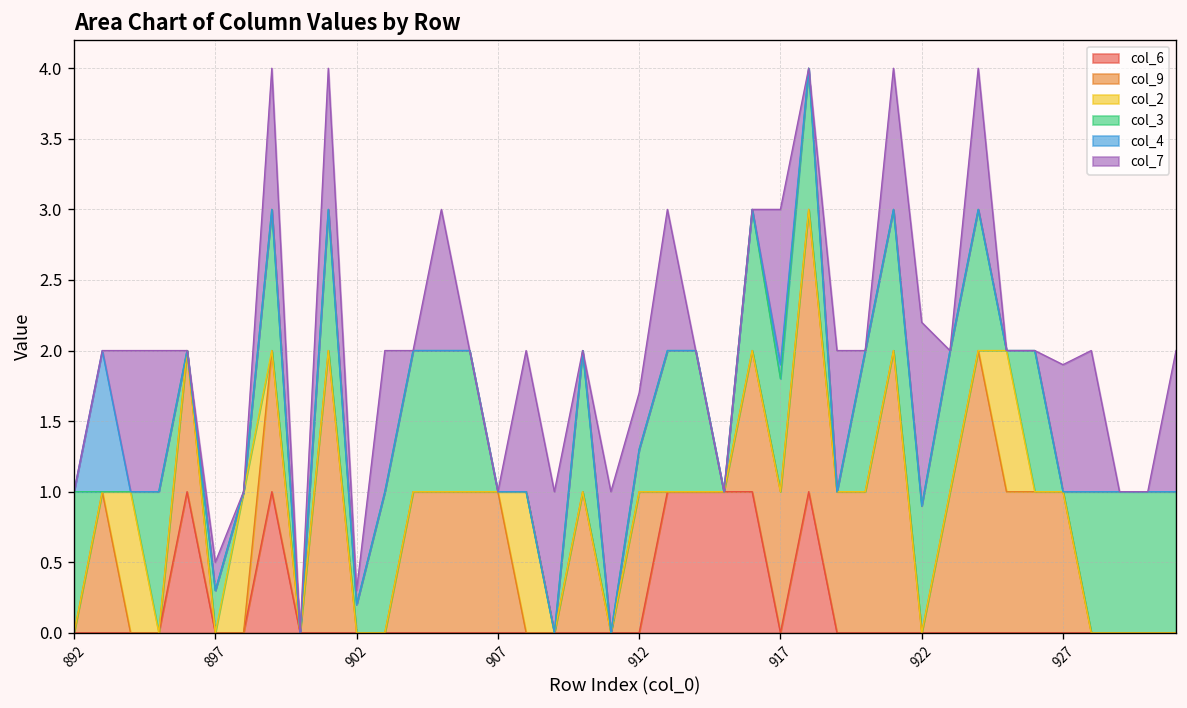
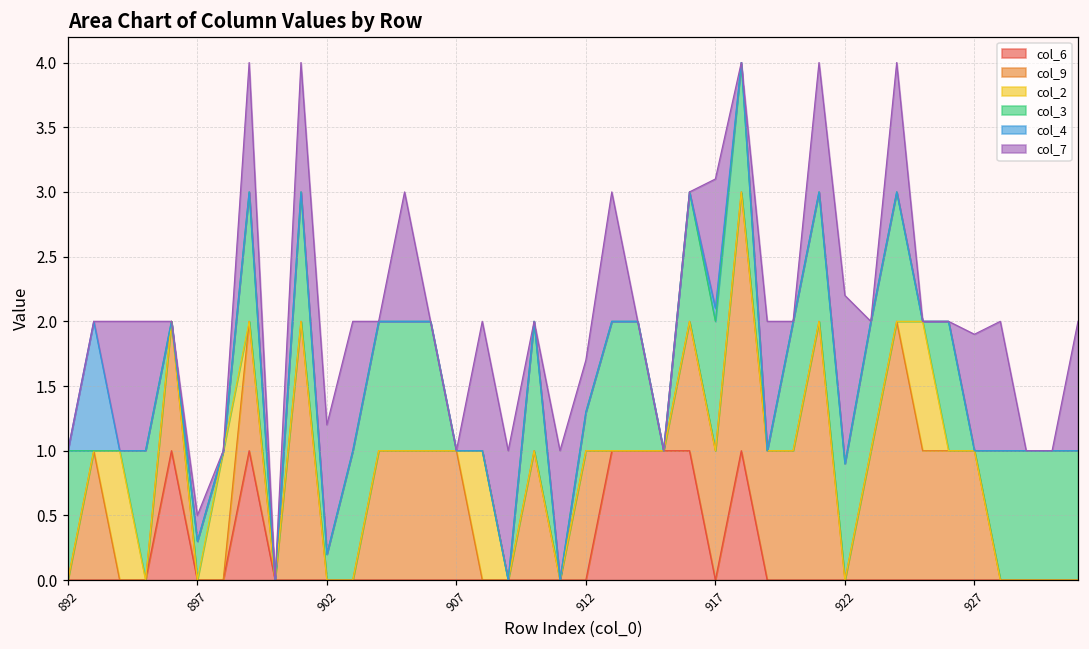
  {
    "col_3": {
-     "917": 0.8
+     "917": 1.0
    },
    "col_4": {
      "917": 0.1
    },
    "col_7": {
      "897": 0.2,
-     "902": 0.1,
+     "902": 1.0,
      "912": 0.4,
-     "917": 1.1,
+     "917": 1.0,
      "922": 1.3,
      "927": 0.9
    }
  }
